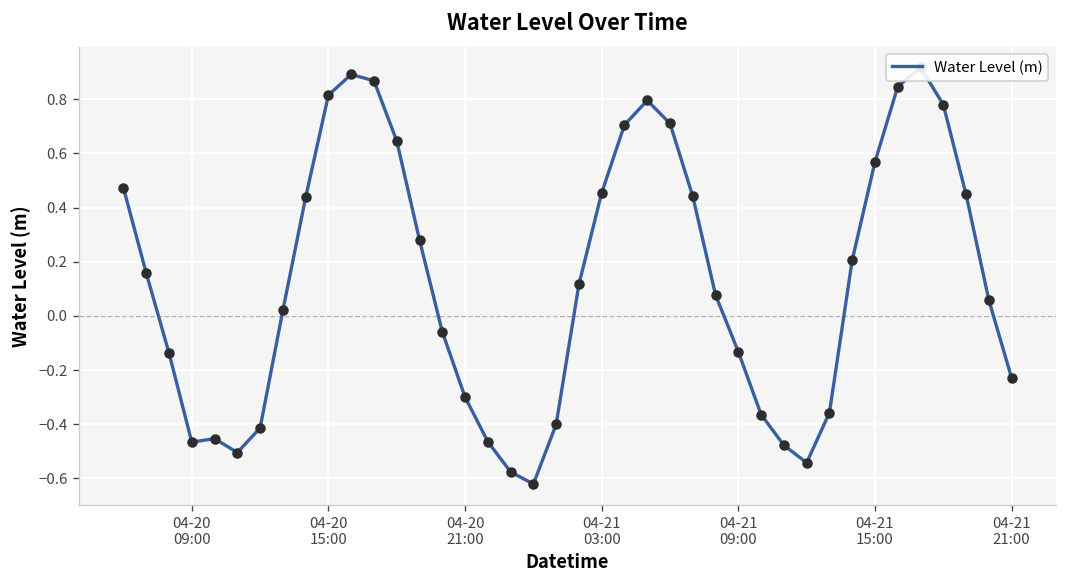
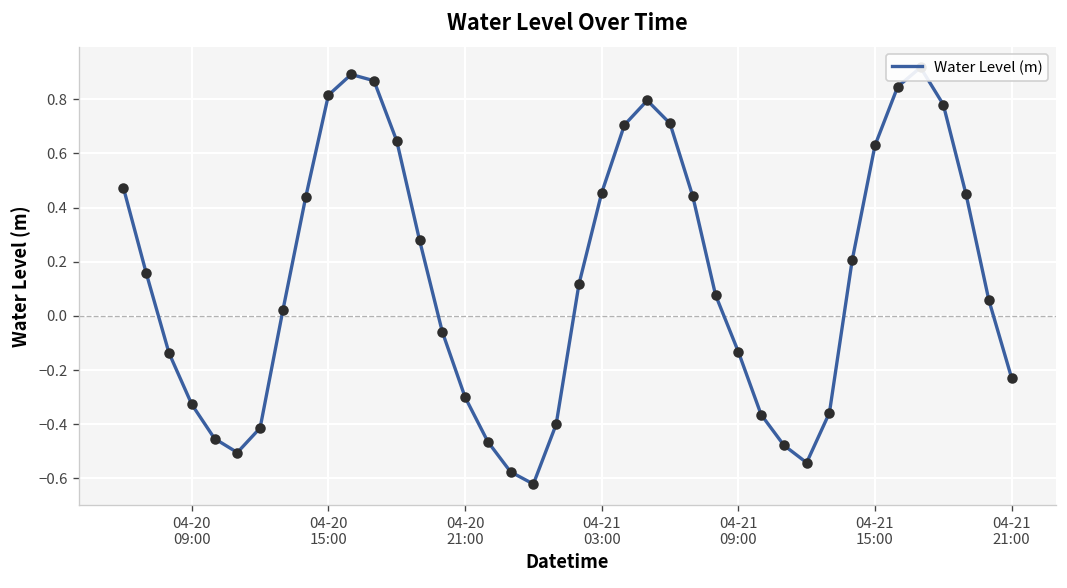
  {
-   "04-20 09:00": -0.47,
+   "04-20 09:00": -0.33,
    "04-20 15:00": 0.82,
    "04-20 21:00": -0.30,
    "04-21 03:00": 0.45,
    "04-21 09:00": -0.13,
-   "04-21 15:00": 0.57,
+   "04-21 15:00": 0.63,
    "04-21 21:00": -0.23
  }
